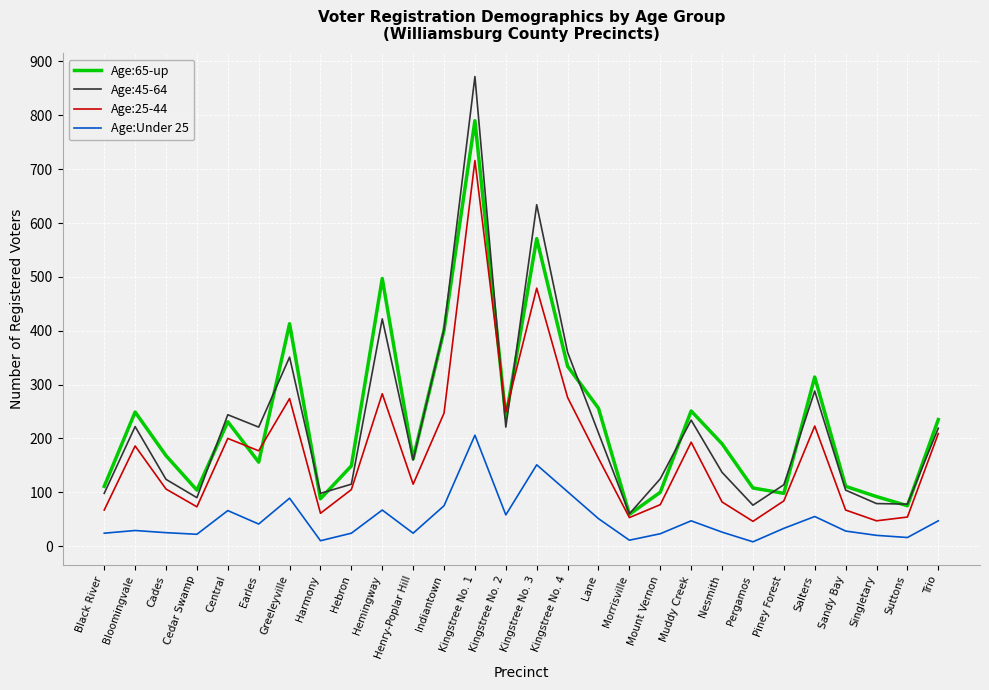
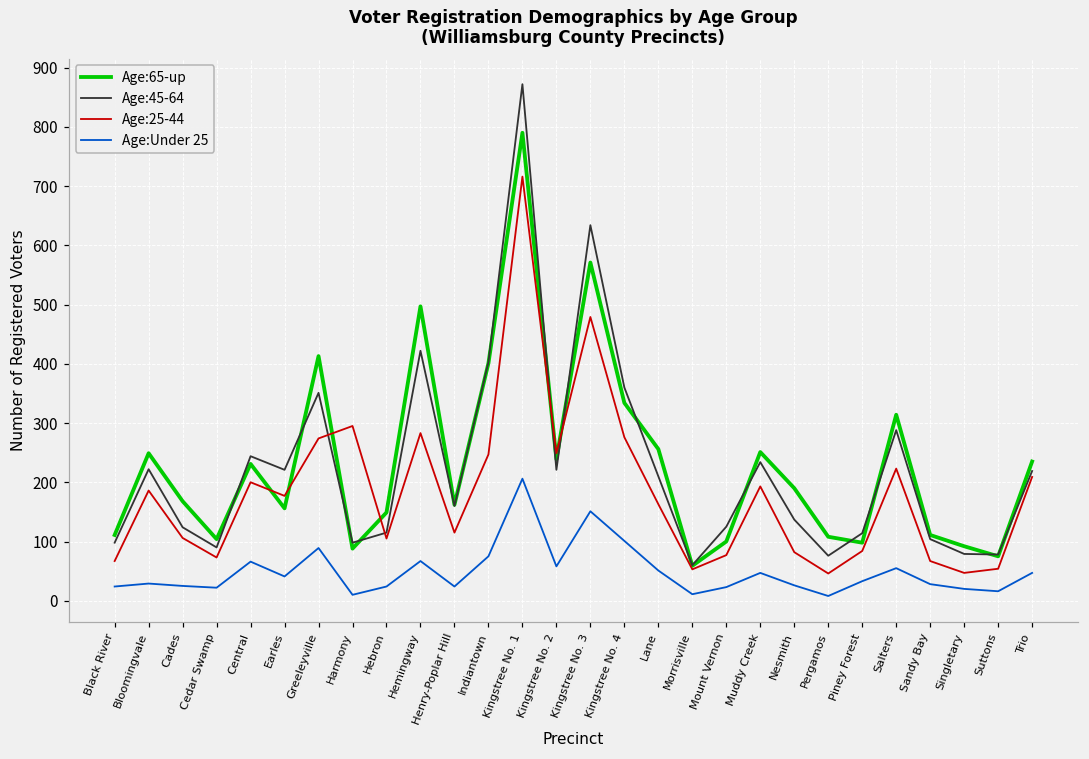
  {
    "Age:65-up": {
      "Black River": 110,
      "Bloomingvale": 250,
      "Cades": 170,
      "Cedar Swamp": 100,
      "Central": 230,
      "Earles": 160,
      "Greeleyville": 410,
      "Harmony": 90,
      "Hebron": 150,
      "Hemingway": 500,
      "Kingstree No. 1": 790,
      "Kingstree No. 2": 240,
      "Kingstree No. 3": 570,
      "Kingstree No. 4": 330,
      "Lane": 260,
      "Mount Vernon": 100,
      "Muddy Creek": 250,
      "Nesmith": 190,
      "Pergamos": 110,
      "Piney Forest": 100,
      "Salters": 310,
      "Sandy Bay": 110,
      "Singletary": 90,
      "Trio": 240
    },
    "Age:45-64": {
      "Black River": 100,
      "Bloomingvale": 220,
      "Cades": 120,
      "Cedar Swamp": 90,
      "Central": 240,
      "Earles": 220,
      "Greeleyville": 350,
      "Harmony": 100,
      "Hebron": 120,
      "Hemingway": 420,
      "Kingstree No. 1": 870,
      "Kingstree No. 2": 220,
      "Kingstree No. 3": 630,
      "Kingstree No. 4": 360,
      "Lane": 210,
      "Mount Vernon": 130,
      "Muddy Creek": 230,
      "Nesmith": 140,
      "Pergamos": 80,
      "Piney Forest": 110,
      "Salters": 290,
      "Sandy Bay": 100,
      "Singletary": 80,
      "Trio": 220
    },
    "Age:25-44": {
      "Black River": 70,
      "Bloomingvale": 190,
      "Cades": 110,
      "Cedar Swamp": 70,
      "Central": 200,
      "Earles": 180,
      "Greeleyville": 270,
-     "Harmony": 60,
+     "Harmony": 300,
      "Hebron": 110,
      "Hemingway": 280,
      "Henry-Poplar Hill": 120,
      "Indiantown": 250,
      "Kingstree No. 1": 720,
      "Kingstree No. 2": 250,
      "Kingstree No. 3": 480,
      "Kingstree No. 4": 280,
      "Lane": 160,
      "Morrisville": 50,
      "Mount Vernon": 80,
      "Muddy Creek": 190,
      "Nesmith": 80,
      "Pergamos": 50,
      "Piney Forest": 80,
      "Salters": 220,
      "Sandy Bay": 70,
      "Singletary": 50,
      "Suttons": 50,
      "Trio": 210
    },
    "Age:Under 25": {
      "Black River": 20,
      "Bloomingvale": 30,
      "Cades": 30,
      "Cedar Swamp": 20,
      "Central": 70,
      "Earles": 40,
      "Greeleyville": 90,
      "Harmony": 10,
      "Hebron": 20,
      "Hemingway": 70,
      "Henry-Poplar Hill": 20,
      "Indiantown": 80,
      "Kingstree No. 1": 210,
      "Kingstree No. 2": 60,
      "Kingstree No. 3": 150,
      "Kingstree No. 4": 100,
      "Lane": 50,
      "Morrisville": 10,
      "Mount Vernon": 20,
      "Muddy Creek": 50,
      "Nesmith": 30,
      "Pergamos": 10,
      "Piney Forest": 30,
      "Salters": 60,
      "Sandy Bay": 30,
      "Singletary": 20,
      "Suttons": 20,
      "Trio": 50
    }
  }
